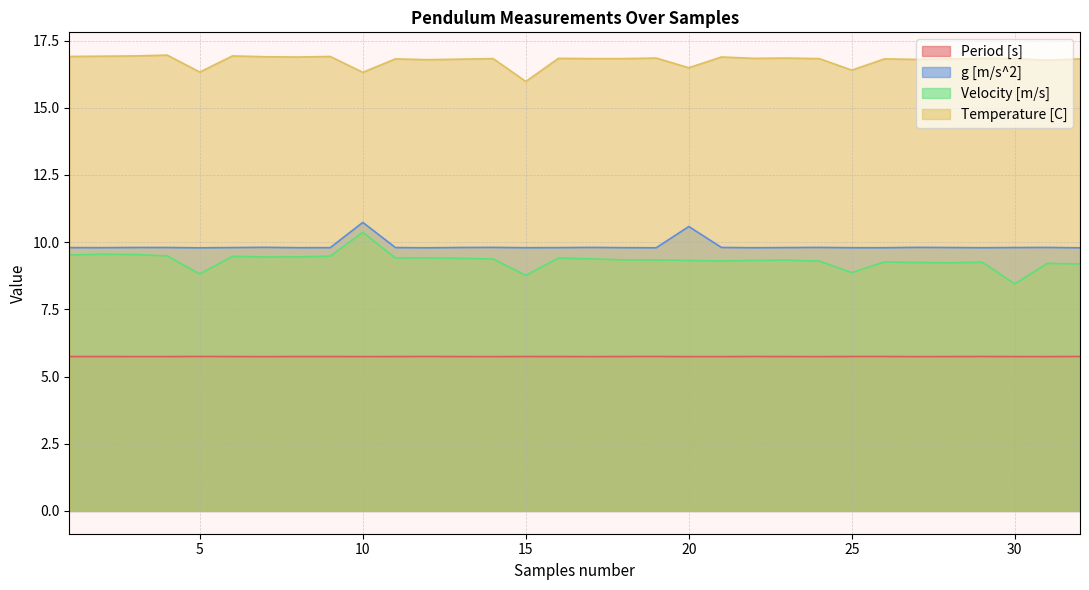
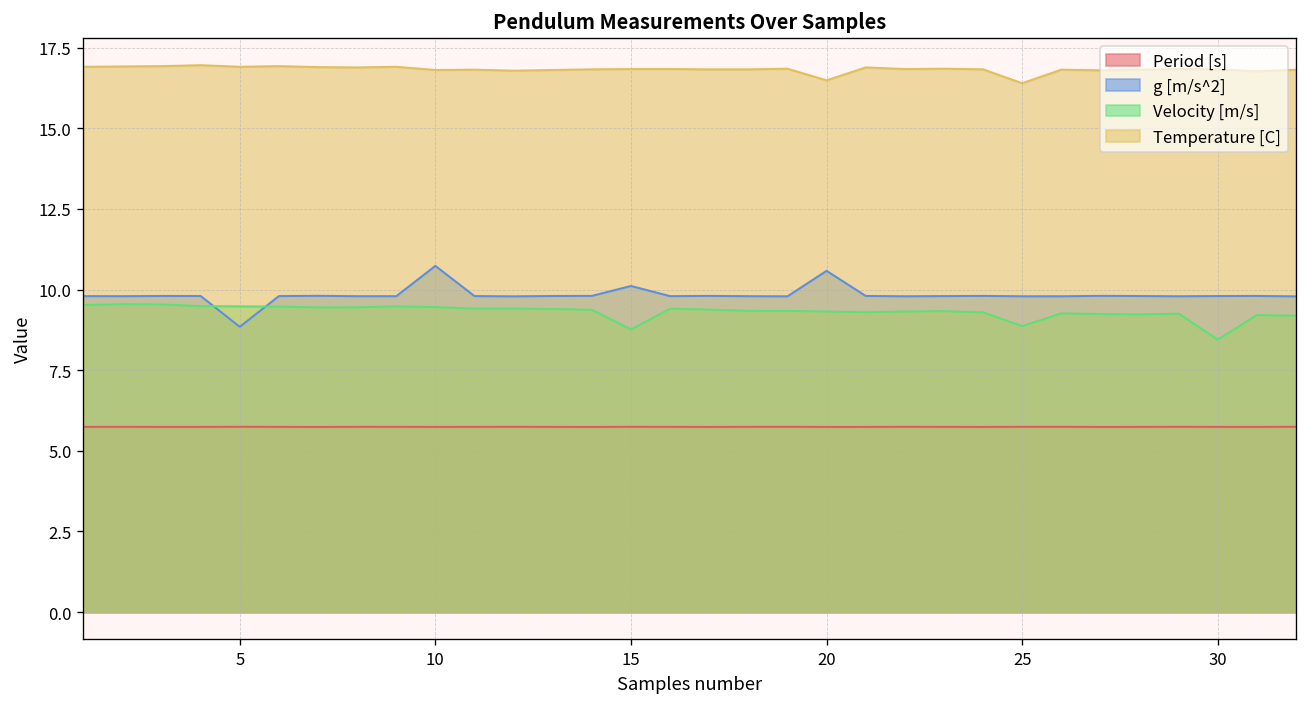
  {
    "Period [s]": {
      "5": 5.7,
      "10": 5.7,
      "15": 5.7,
      "20": 5.7,
      "25": 5.7,
      "30": 5.7
    },
    "g [m/s^2]": {
-     "5": 9.8,
+     "5": 8.8,
      "10": 10.7,
-     "15": 9.8,
+     "15": 10.1,
      "20": 10.6,
      "25": 9.8,
      "30": 9.8
    },
    "Velocity [m/s]": {
-     "5": 8.8,
-     "10": 10.4,
+     "5": 9.5,
+     "10": 9.5,
      "15": 8.8,
      "20": 9.3,
      "25": 8.9,
      "30": 8.4
    },
    "Temperature [C]": {
-     "5": 16.3,
-     "10": 16.3,
-     "15": 16.0,
+     "5": 16.9,
+     "10": 16.8,
+     "15": 16.8,
      "20": 16.5,
      "25": 16.4
    }
  }
